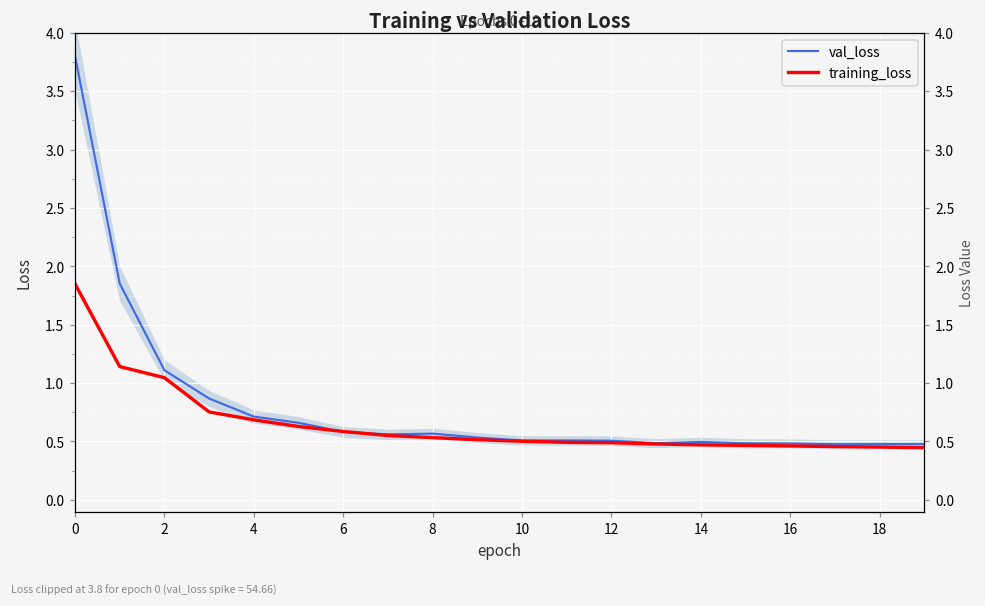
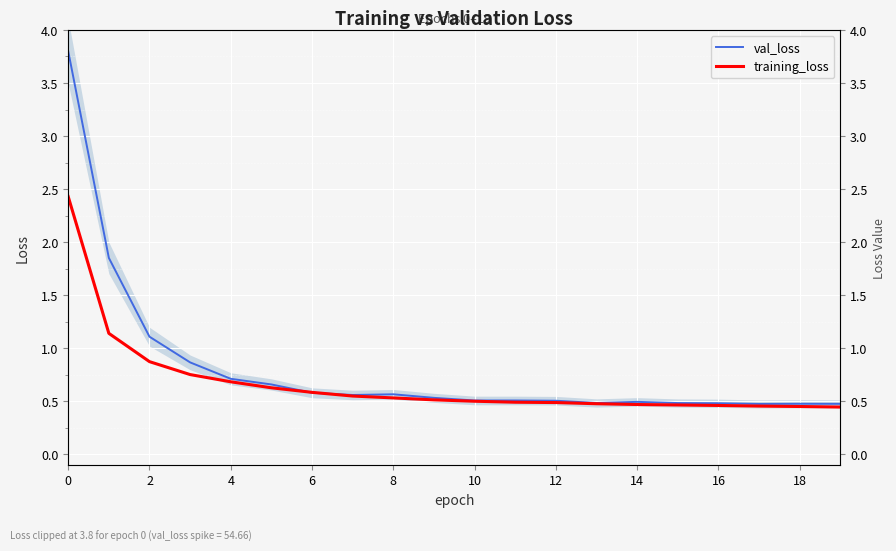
  {
    "training_loss": {
-     "0": 1.85,
-     "2": 1.05,
+     "0": 2.43,
+     "2": 0.87,
      "4": 0.69,
      "8": 0.53,
      "14": 0.47,
      "18": 0.45
    }
  }
